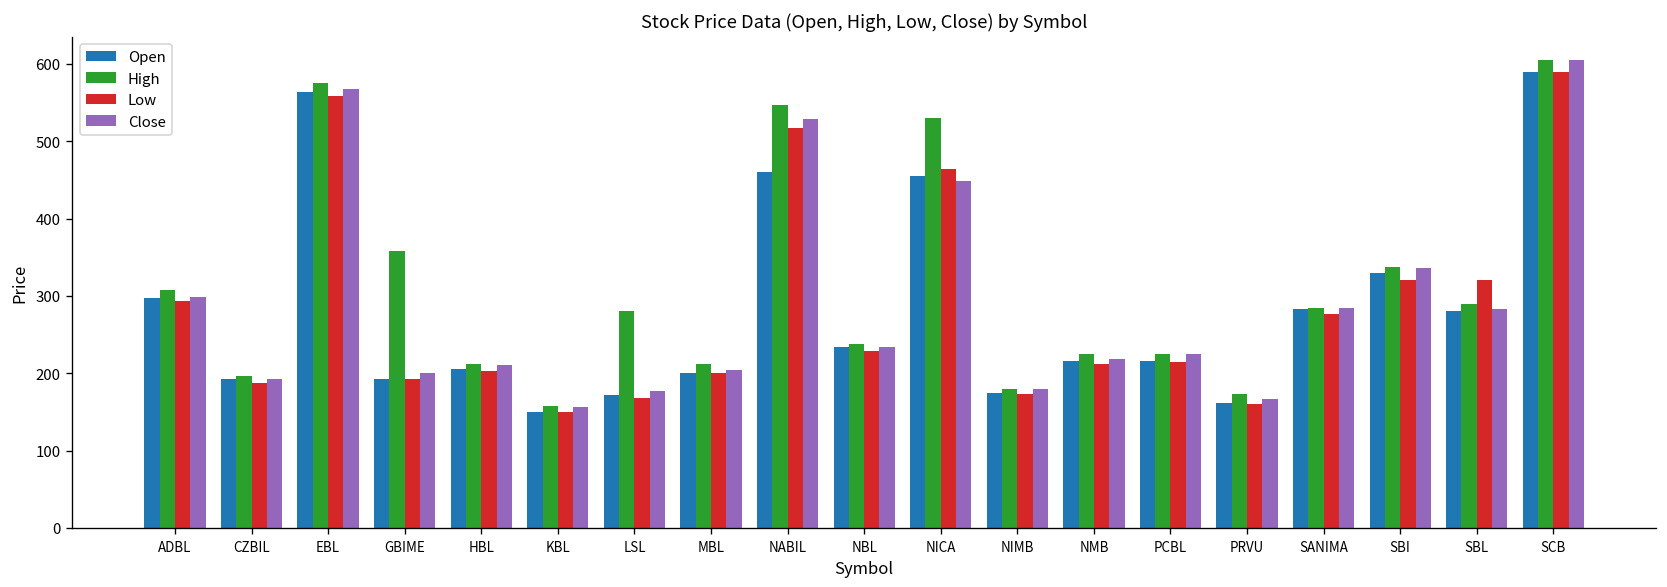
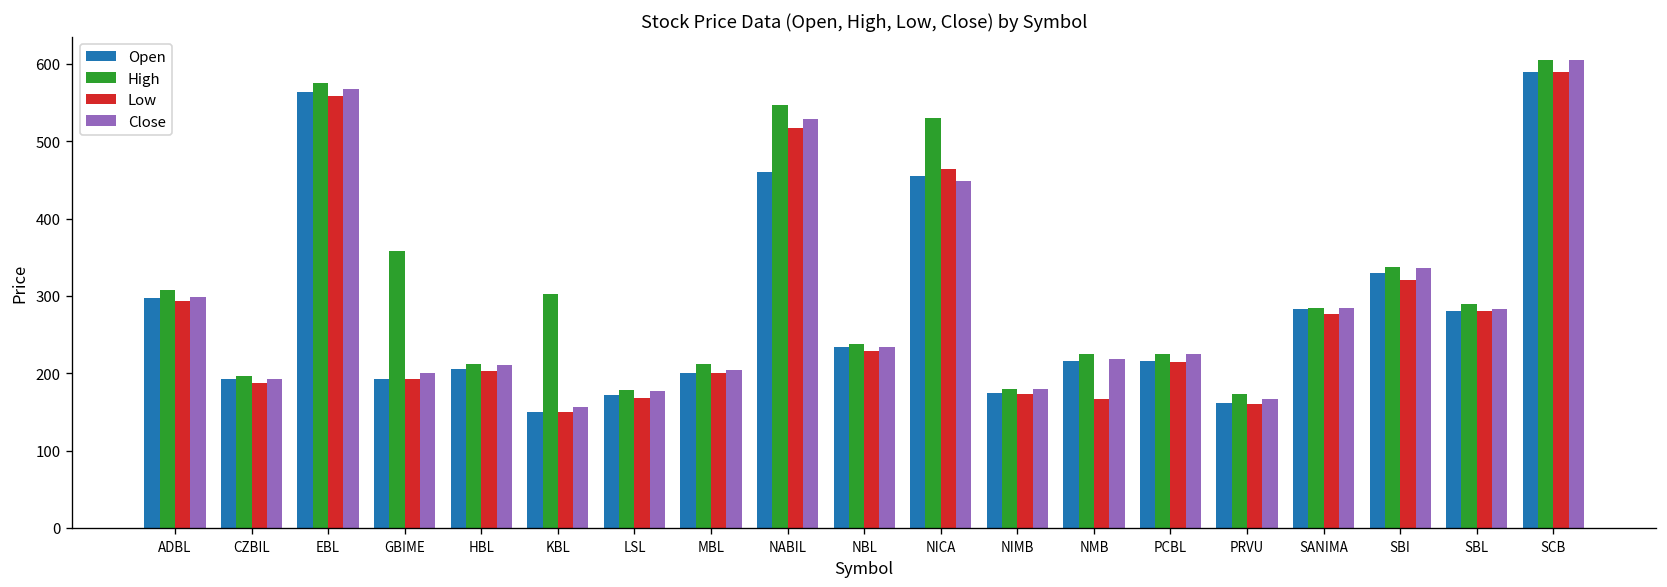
  {
    "Open": {
      "ADBL": 300,
      "CZBIL": 190,
      "EBL": 560,
      "GBIME": 190,
      "HBL": 210,
      "KBL": 150,
      "LSL": 170,
      "MBL": 200,
      "NABIL": 460,
      "NBL": 230,
      "NICA": 460,
      "NIMB": 170,
      "NMB": 220,
      "PCBL": 220,
      "PRVU": 160,
      "SANIMA": 280,
      "SBI": 330,
      "SBL": 280,
      "SCB": 590
    },
    "High": {
      "ADBL": 310,
      "CZBIL": 200,
      "EBL": 580,
      "GBIME": 360,
      "HBL": 210,
-     "KBL": 160,
-     "LSL": 280,
+     "KBL": 300,
+     "LSL": 180,
      "MBL": 210,
      "NABIL": 550,
      "NBL": 240,
      "NICA": 530,
      "NIMB": 180,
      "NMB": 220,
      "PCBL": 230,
      "PRVU": 170,
      "SANIMA": 290,
      "SBI": 340,
      "SBL": 290,
      "SCB": 600
    },
    "Low": {
      "ADBL": 290,
      "CZBIL": 190,
      "EBL": 560,
      "GBIME": 190,
      "HBL": 200,
      "KBL": 150,
      "LSL": 170,
      "MBL": 200,
      "NABIL": 520,
      "NBL": 230,
      "NICA": 460,
      "NIMB": 170,
-     "NMB": 210,
+     "NMB": 170,
      "PCBL": 210,
      "PRVU": 160,
      "SANIMA": 280,
      "SBI": 320,
-     "SBL": 320,
+     "SBL": 280,
      "SCB": 590
    },
    "Close": {
      "ADBL": 300,
      "CZBIL": 190,
      "EBL": 570,
      "GBIME": 200,
      "HBL": 210,
      "KBL": 160,
      "LSL": 180,
      "MBL": 200,
      "NABIL": 530,
      "NBL": 230,
      "NICA": 450,
      "NIMB": 180,
      "NMB": 220,
      "PCBL": 220,
      "PRVU": 170,
      "SANIMA": 280,
      "SBI": 340,
      "SBL": 280,
      "SCB": 600
    }
  }
